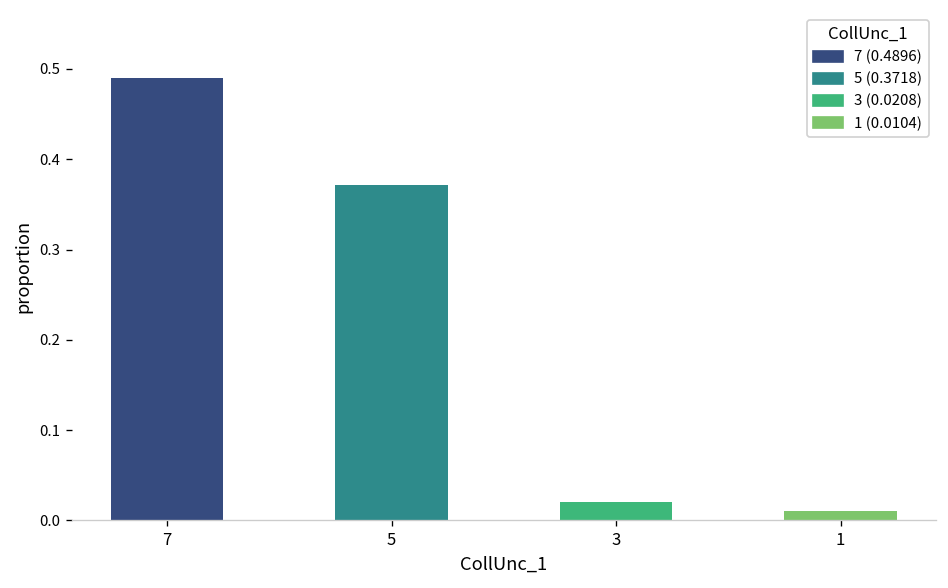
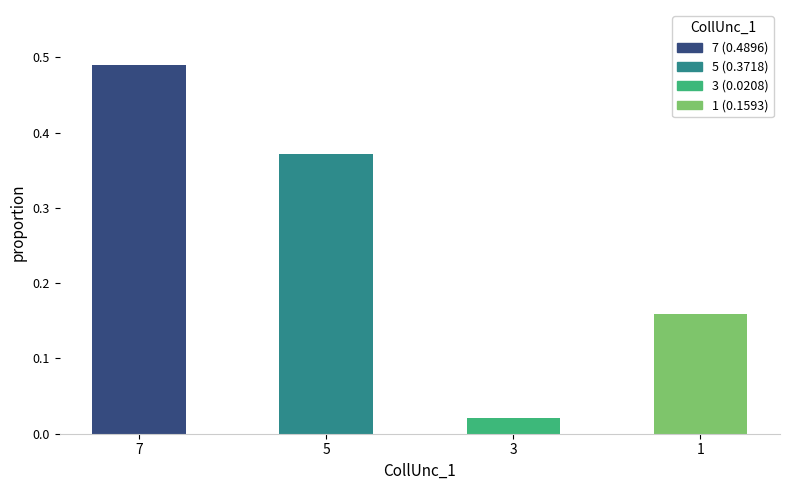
  {
    "7": 0.49,
    "5": 0.37,
    "3": 0.02,
-   "1": 0.01
+   "1": 0.16
  }
